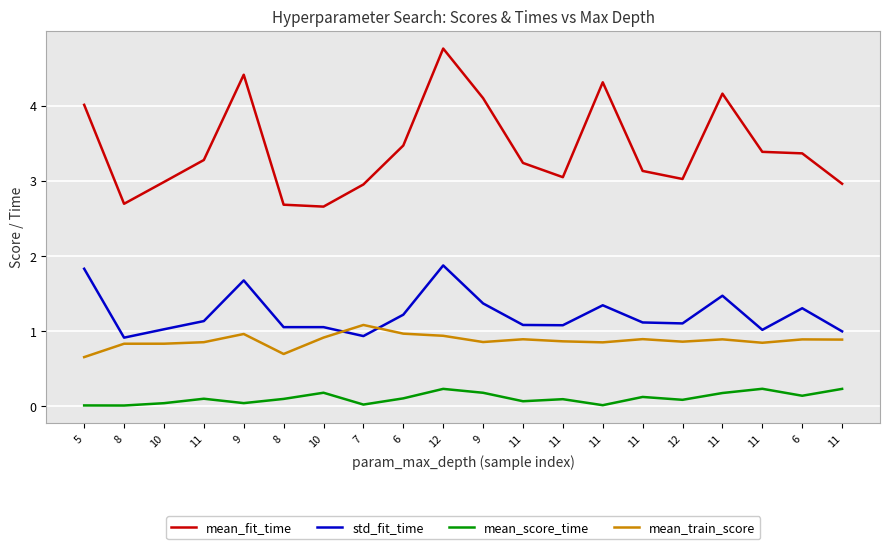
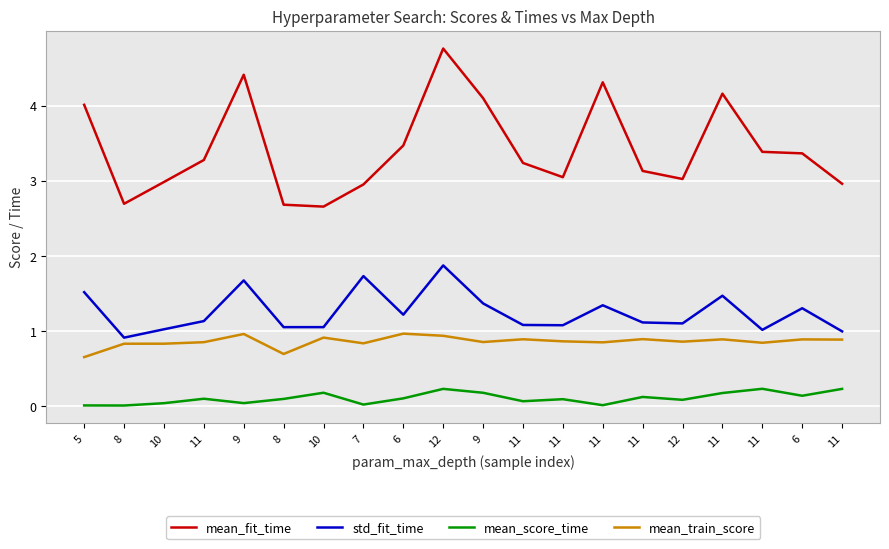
  {
    "mean_fit_time": {
      "5": 4.0,
      "7": 3.0
    },
    "std_fit_time": {
-     "5": 1.8,
-     "7": 0.9
+     "5": 1.5,
+     "7": 1.7
    },
    "mean_score_time": {
      "5": 0.0,
      "7": 0.0
    },
    "mean_train_score": {
      "5": 0.7,
-     "7": 1.1
+     "7": 0.8
    }
  }
